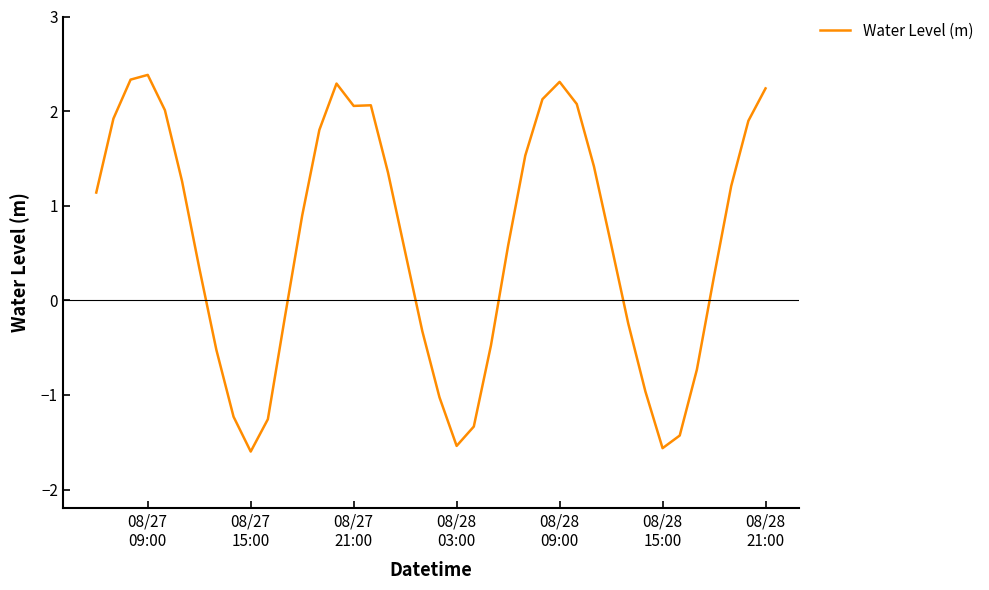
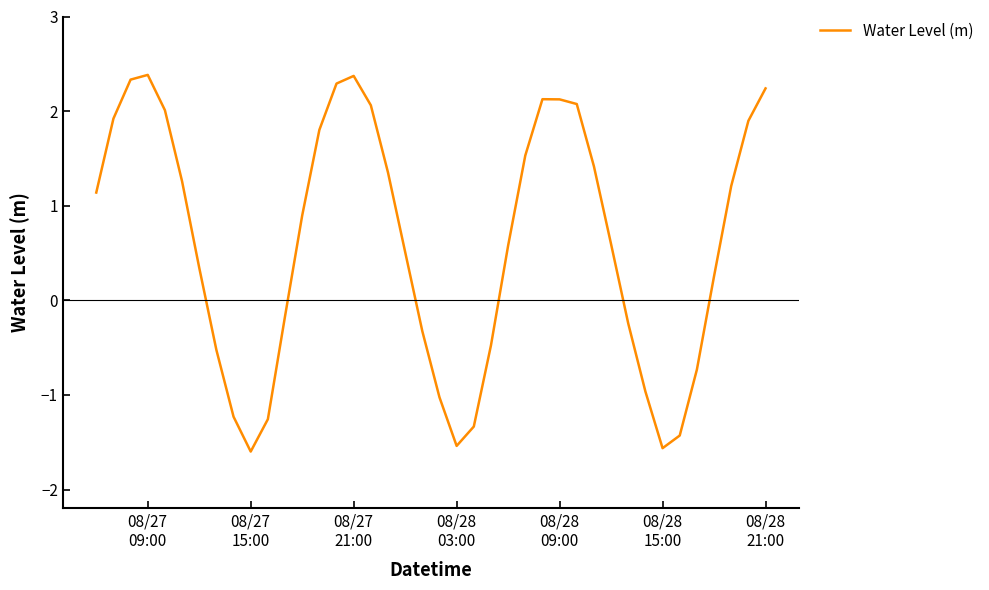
  {
    "08/27 09:00": 2.4,
    "08/27 15:00": -1.6,
-   "08/27 21:00": 2.1,
+   "08/27 21:00": 2.4,
    "08/28 03:00": -1.5,
-   "08/28 09:00": 2.3,
+   "08/28 09:00": 2.1,
    "08/28 15:00": -1.6,
    "08/28 21:00": 2.2
  }
